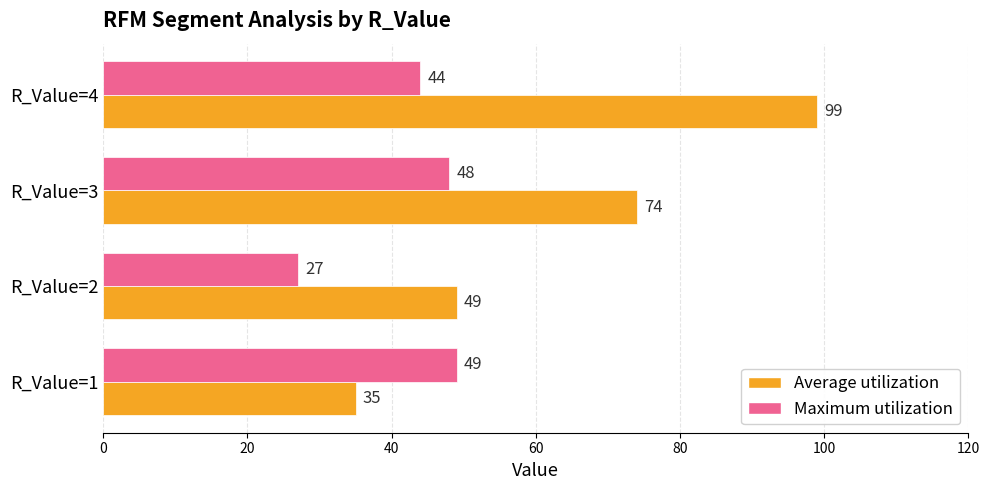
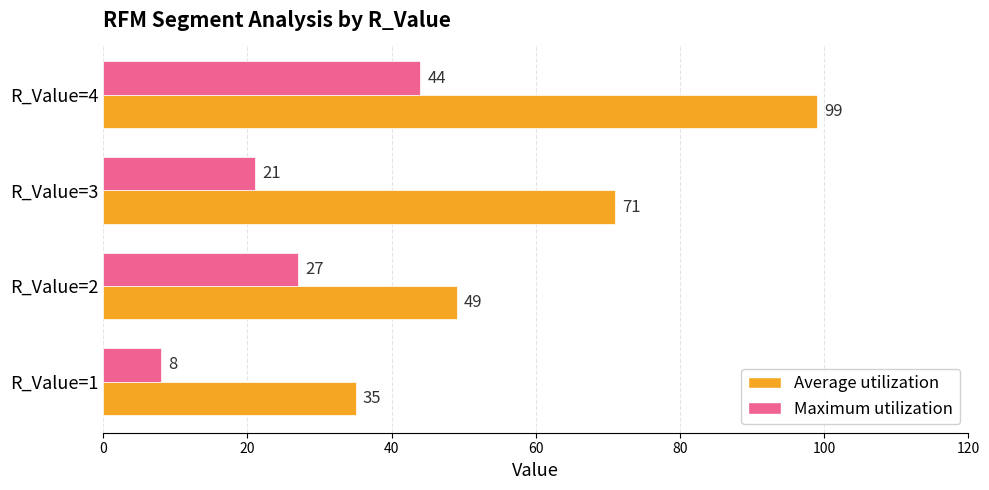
  {
    "Average utilization": {
      "R_Value=4": 99,
-     "R_Value=3": 74,
+     "R_Value=3": 71,
      "R_Value=2": 49,
      "R_Value=1": 35
    },
    "Maximum utilization": {
      "R_Value=4": 44,
-     "R_Value=3": 48,
+     "R_Value=3": 21,
      "R_Value=2": 27,
-     "R_Value=1": 49
+     "R_Value=1": 8
    }
  }
